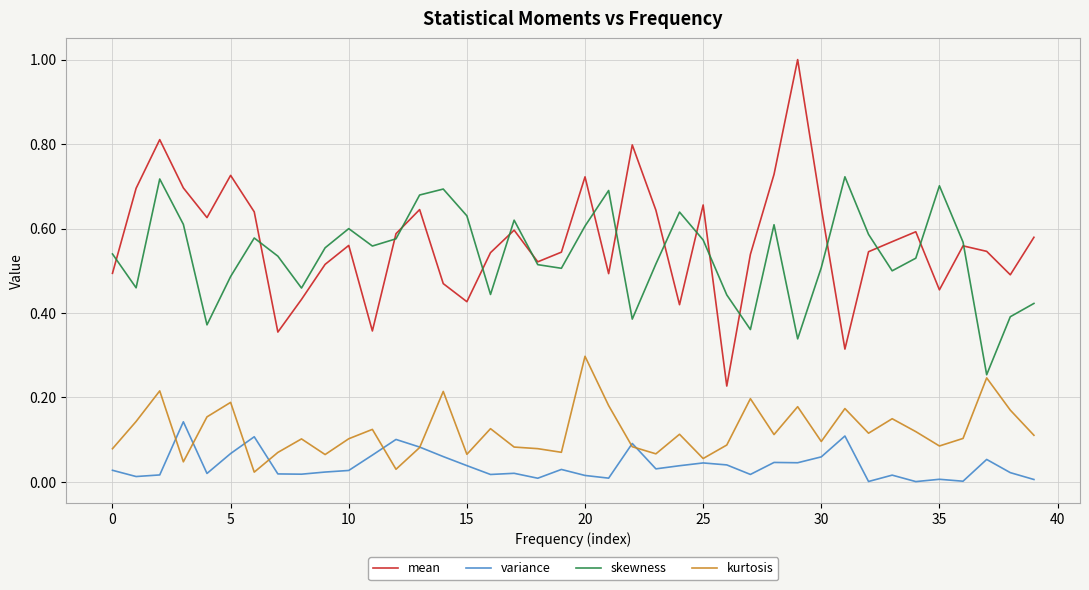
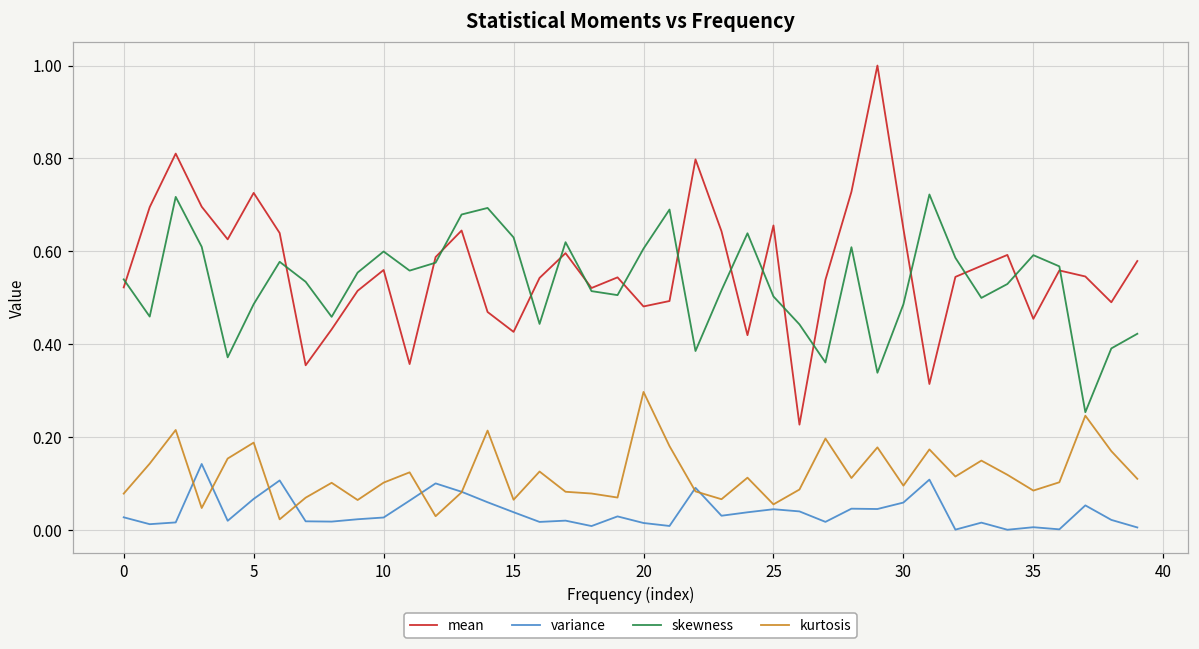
  {
    "mean": {
-     "0": 0.49,
+     "0": 0.52,
      "5": 0.73,
      "10": 0.56,
      "15": 0.43,
-     "20": 0.72,
+     "20": 0.48,
      "25": 0.66,
      "30": 0.65,
      "35": 0.45
    },
    "variance": {
      "0": 0.03,
      "5": 0.07,
      "10": 0.03,
      "15": 0.04,
      "20": 0.02,
      "25": 0.05,
      "30": 0.06,
      "35": 0.01
    },
    "skewness": {
      "0": 0.54,
      "5": 0.49,
      "10": 0.60,
      "15": 0.63,
      "20": 0.61,
-     "25": 0.57,
-     "30": 0.51,
-     "35": 0.70
+     "25": 0.50,
+     "30": 0.49,
+     "35": 0.59
    },
    "kurtosis": {
      "0": 0.08,
      "5": 0.19,
      "10": 0.10,
      "15": 0.07,
      "20": 0.30,
      "25": 0.06,
      "30": 0.10,
      "35": 0.09
    }
  }
